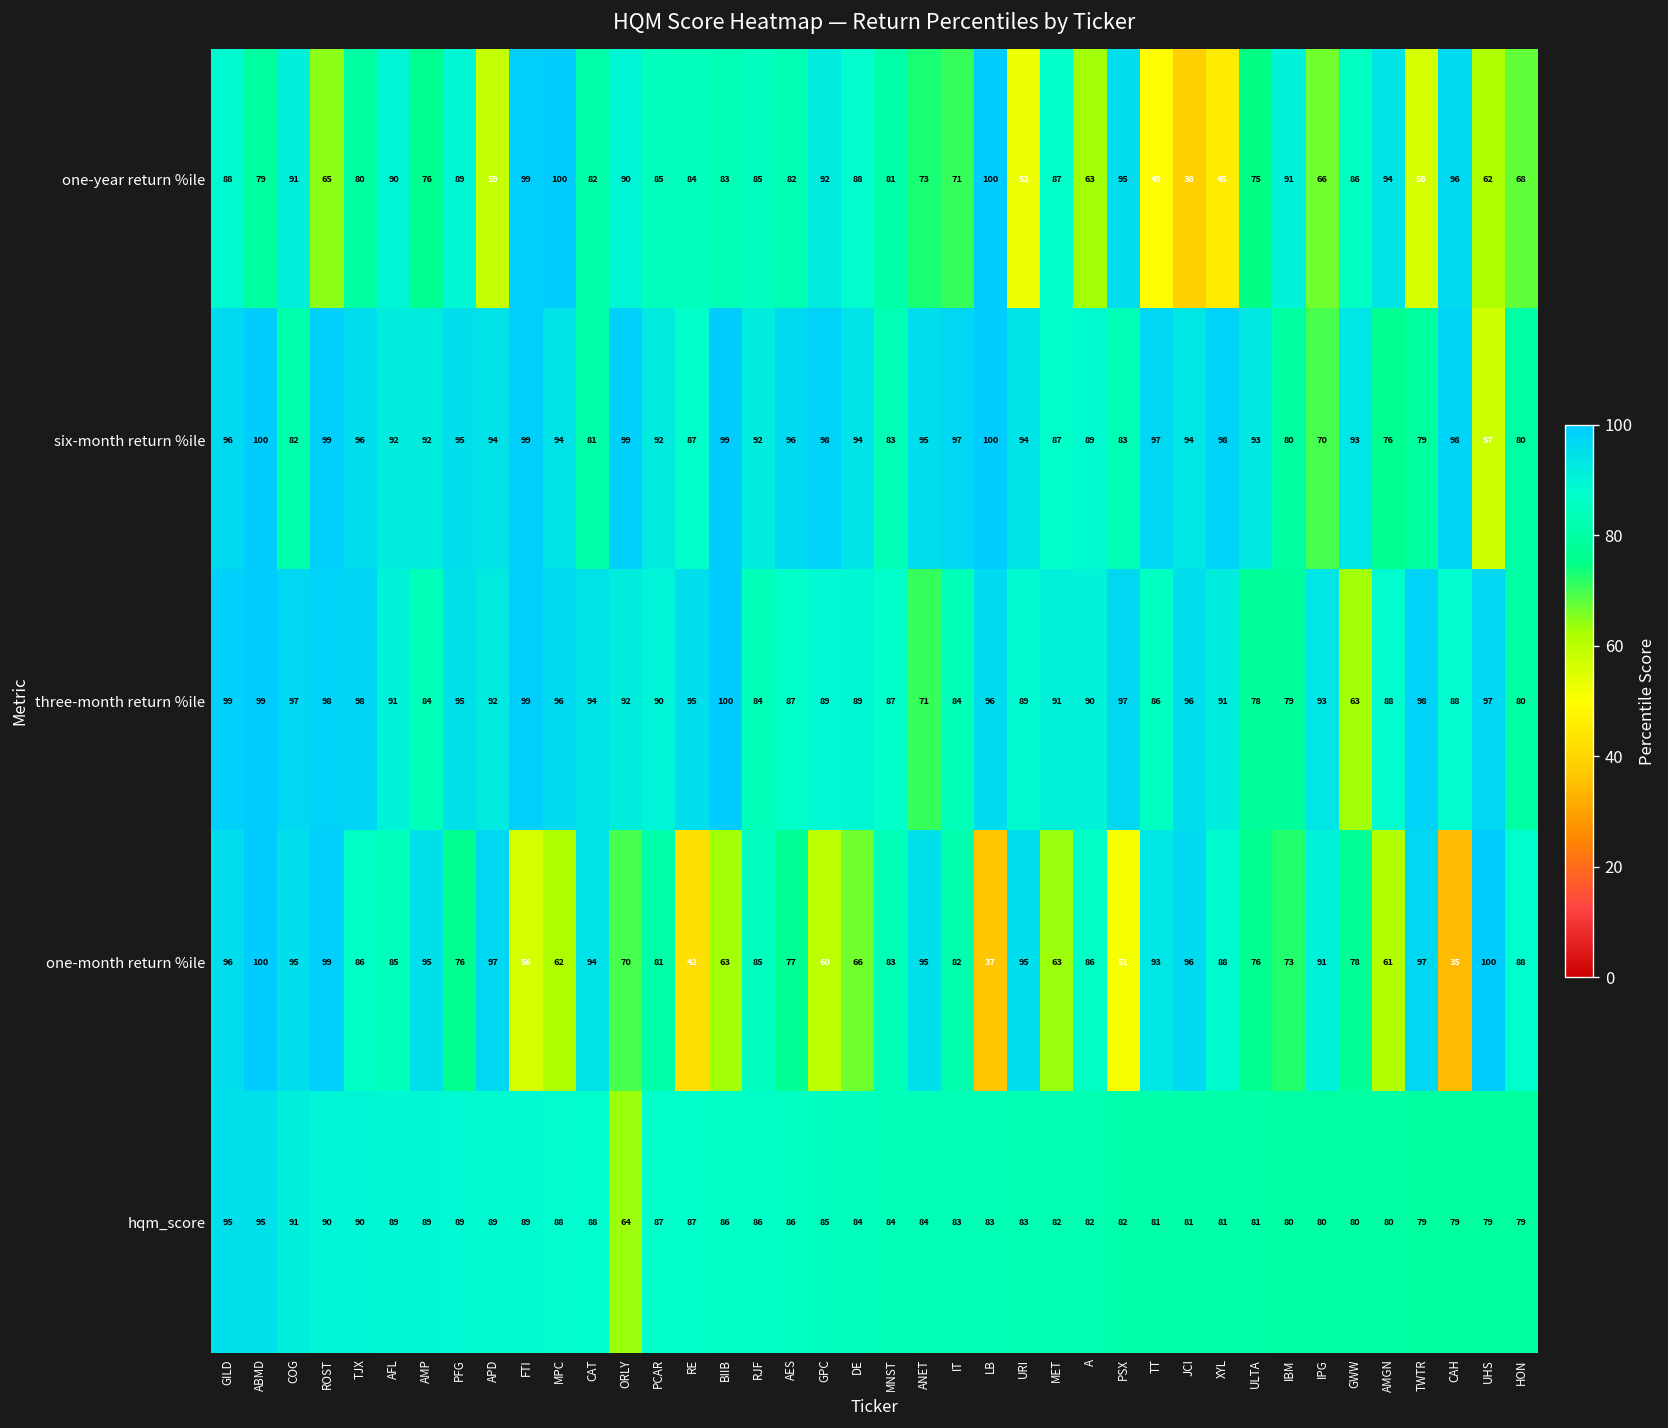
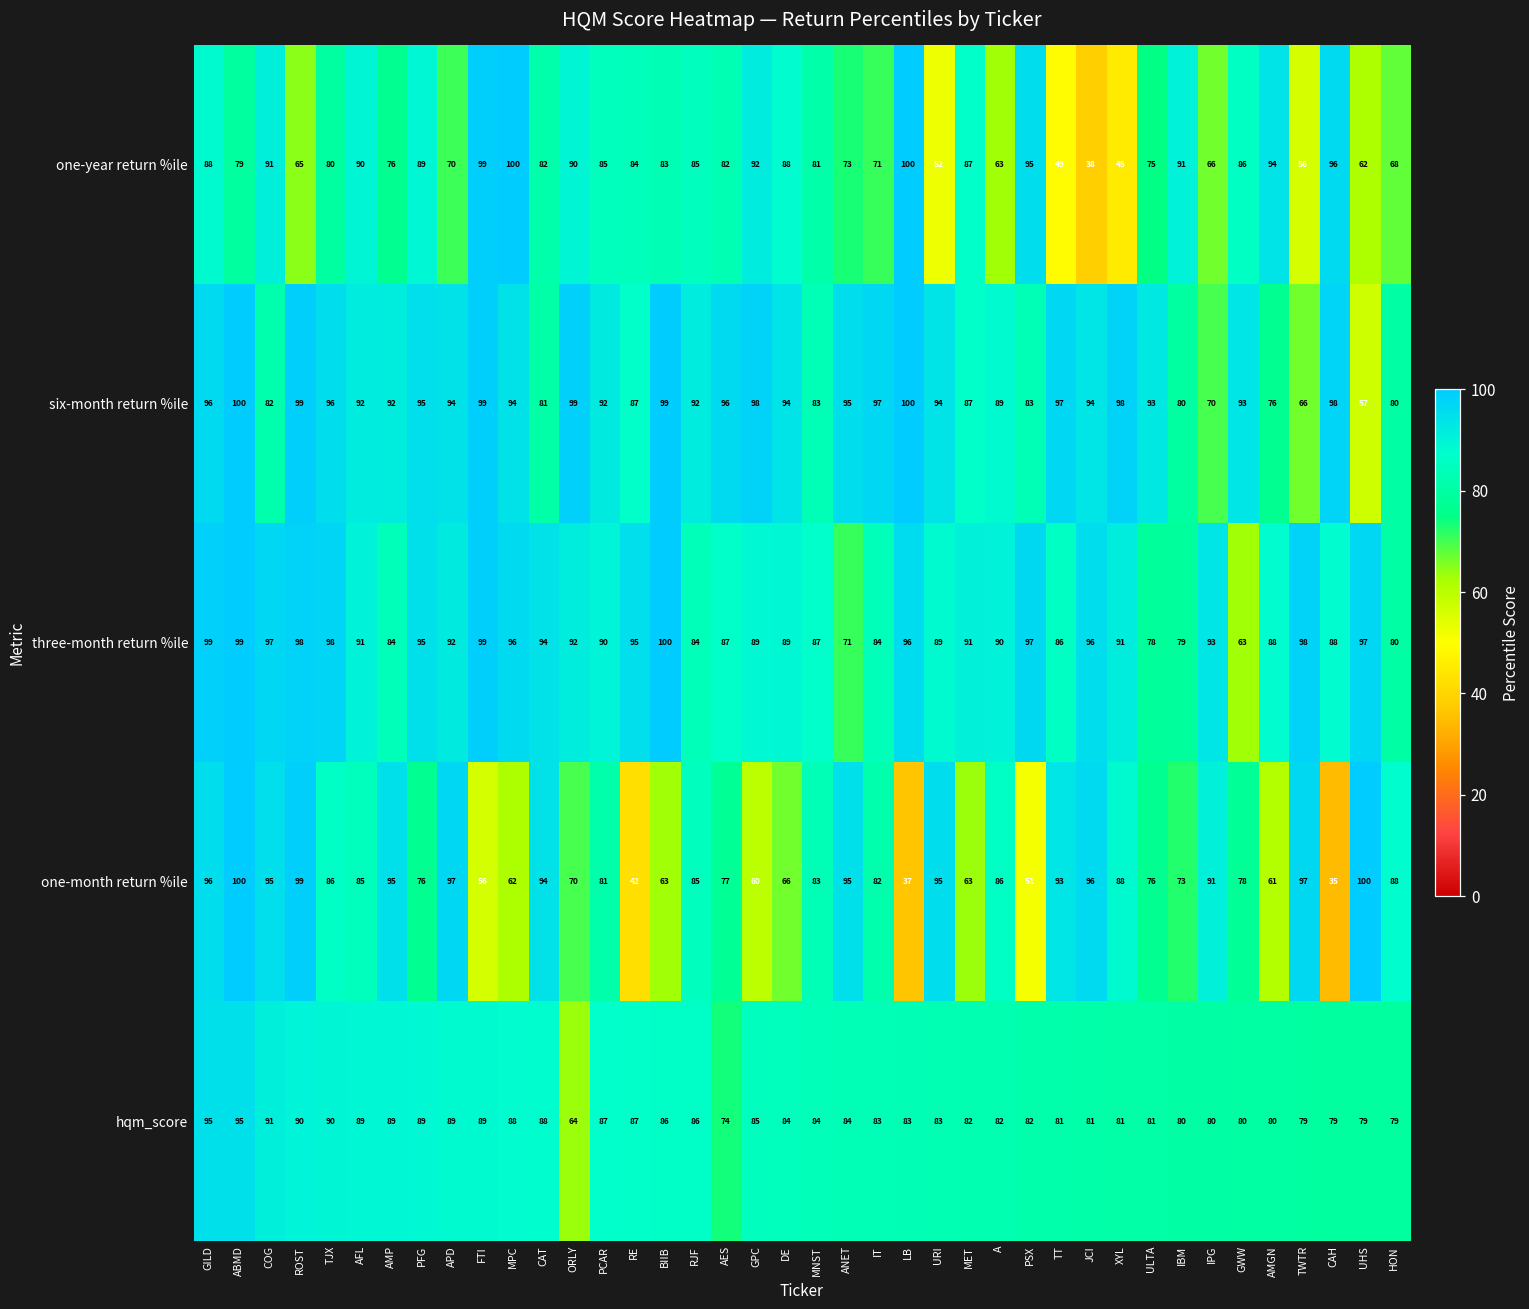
  {
    "one-year return %ile": {
      "GILD": 88,
      "ABMD": 79,
      "COG": 91,
      "ROST": 65,
      "TJX": 80,
      "AFL": 90,
      "AMP": 76,
      "PFG": 89,
-     "APD": 59,
+     "APD": 70,
      "FTI": 99,
      "MPC": 100,
      "CAT": 82,
      "ORLY": 90,
      "PCAR": 85,
      "RE": 84,
      "BIIB": 83,
      "RJF": 85,
      "AES": 82,
      "GPC": 92,
      "DE": 88,
      "MNST": 81,
      "ANET": 73,
      "IT": 71,
      "LB": 100,
      "URI": 52,
      "MET": 87,
      "A": 63,
      "PSX": 95,
      "TT": 49,
      "JCI": 38,
      "XYL": 45,
      "ULTA": 75,
      "IBM": 91,
      "IPG": 66,
      "GWW": 86,
      "AMGN": 94,
      "TWTR": 56,
      "CAH": 96,
      "UHS": 62,
      "HON": 68
    },
    "six-month return %ile": {
      "GILD": 96,
      "ABMD": 100,
      "COG": 82,
      "ROST": 99,
      "TJX": 96,
      "AFL": 92,
      "AMP": 92,
      "PFG": 95,
      "APD": 94,
      "FTI": 99,
      "MPC": 94,
      "CAT": 81,
      "ORLY": 99,
      "PCAR": 92,
      "RE": 87,
      "BIIB": 99,
      "RJF": 92,
      "AES": 96,
      "GPC": 98,
      "DE": 94,
      "MNST": 83,
      "ANET": 95,
      "IT": 97,
      "LB": 100,
      "URI": 94,
      "MET": 87,
      "A": 89,
      "PSX": 83,
      "TT": 97,
      "JCI": 94,
      "XYL": 98,
      "ULTA": 93,
      "IBM": 80,
      "IPG": 70,
      "GWW": 93,
      "AMGN": 76,
-     "TWTR": 79,
+     "TWTR": 66,
      "CAH": 98,
      "UHS": 57,
      "HON": 80
    },
    "three-month return %ile": {
      "GILD": 99,
      "ABMD": 99,
      "COG": 97,
      "ROST": 98,
      "TJX": 98,
      "AFL": 91,
      "AMP": 84,
      "PFG": 95,
      "APD": 92,
      "FTI": 99,
      "MPC": 96,
      "CAT": 94,
      "ORLY": 92,
      "PCAR": 90,
      "RE": 95,
      "BIIB": 100,
      "RJF": 84,
      "AES": 87,
      "GPC": 89,
      "DE": 89,
      "MNST": 87,
      "ANET": 71,
      "IT": 84,
      "LB": 96,
      "URI": 89,
      "MET": 91,
      "A": 90,
      "PSX": 97,
      "TT": 86,
      "JCI": 96,
      "XYL": 91,
      "ULTA": 78,
      "IBM": 79,
      "IPG": 93,
      "GWW": 63,
      "AMGN": 88,
      "TWTR": 98,
      "CAH": 88,
      "UHS": 97,
      "HON": 80
    },
    "one-month return %ile": {
      "GILD": 96,
      "ABMD": 100,
      "COG": 95,
      "ROST": 99,
      "TJX": 86,
      "AFL": 85,
      "AMP": 95,
      "PFG": 76,
      "APD": 97,
      "FTI": 56,
      "MPC": 62,
      "CAT": 94,
      "ORLY": 70,
      "PCAR": 81,
      "RE": 42,
      "BIIB": 63,
      "RJF": 85,
      "AES": 77,
      "GPC": 60,
      "DE": 66,
      "MNST": 83,
      "ANET": 95,
      "IT": 82,
      "LB": 37,
      "URI": 95,
      "MET": 63,
      "A": 86,
      "PSX": 51,
      "TT": 93,
      "JCI": 96,
      "XYL": 88,
      "ULTA": 76,
      "IBM": 73,
      "IPG": 91,
      "GWW": 78,
      "AMGN": 61,
      "TWTR": 97,
      "CAH": 35,
      "UHS": 100,
      "HON": 88
    },
    "hqm_score": {
      "GILD": 95,
      "ABMD": 95,
      "COG": 91,
      "ROST": 90,
      "TJX": 90,
      "AFL": 89,
      "AMP": 89,
      "PFG": 89,
      "APD": 89,
      "FTI": 89,
      "MPC": 88,
      "CAT": 88,
      "ORLY": 64,
      "PCAR": 87,
      "RE": 87,
      "BIIB": 86,
      "RJF": 86,
-     "AES": 86,
+     "AES": 74,
      "GPC": 85,
      "DE": 84,
      "MNST": 84,
      "ANET": 84,
      "IT": 83,
      "LB": 83,
      "URI": 83,
      "MET": 82,
      "A": 82,
      "PSX": 82,
      "TT": 81,
      "JCI": 81,
      "XYL": 81,
      "ULTA": 81,
      "IBM": 80,
      "IPG": 80,
      "GWW": 80,
      "AMGN": 80,
      "TWTR": 79,
      "CAH": 79,
      "UHS": 79,
      "HON": 79
    }
  }
